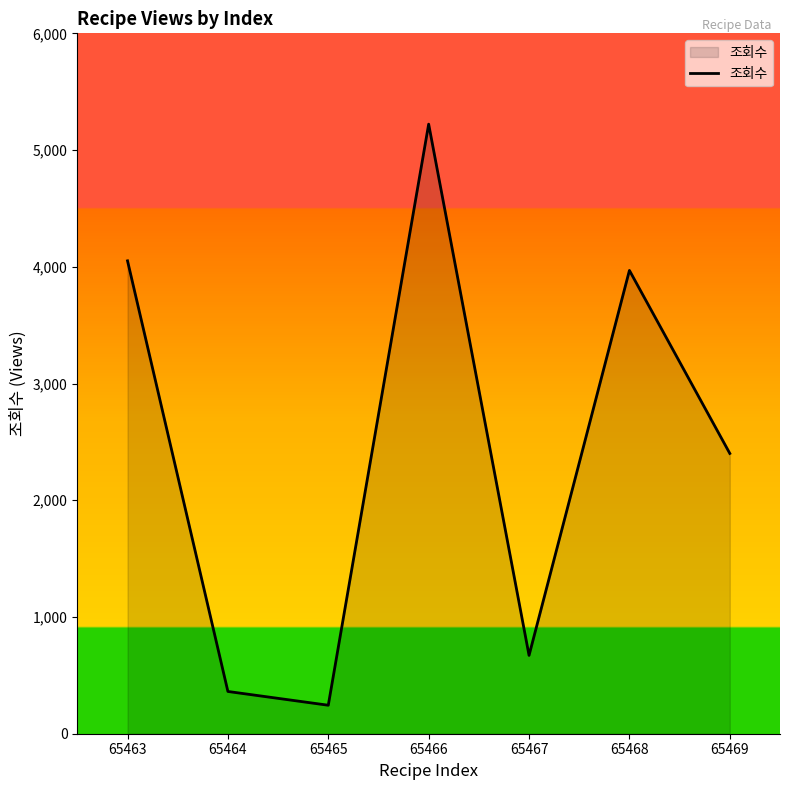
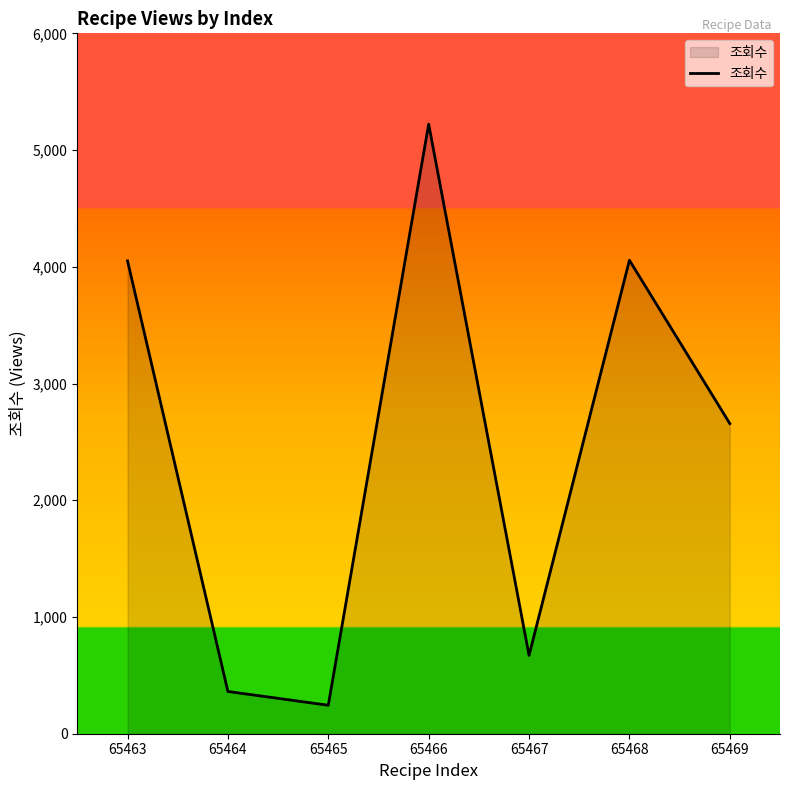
  {
    "65463": "4,050",
    "65464": "360",
    "65465": "240",
    "65466": "5,220",
    "65467": "670",
-   "65468": "3,970",
-   "65469": "2,400"
+   "65468": "4,060",
+   "65469": "2,660"
  }
